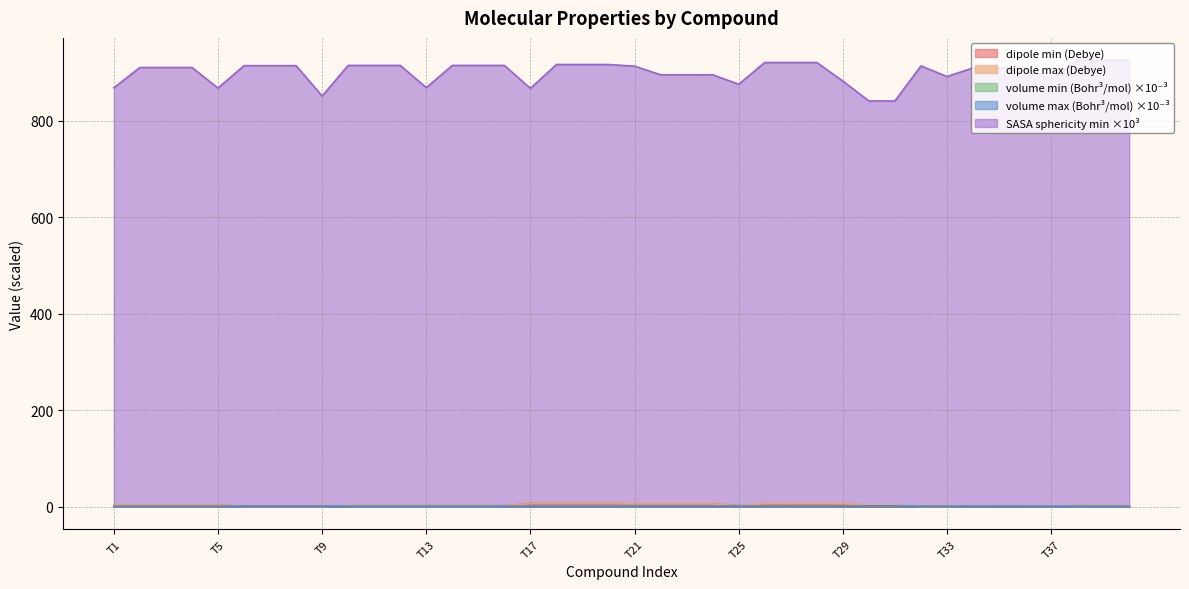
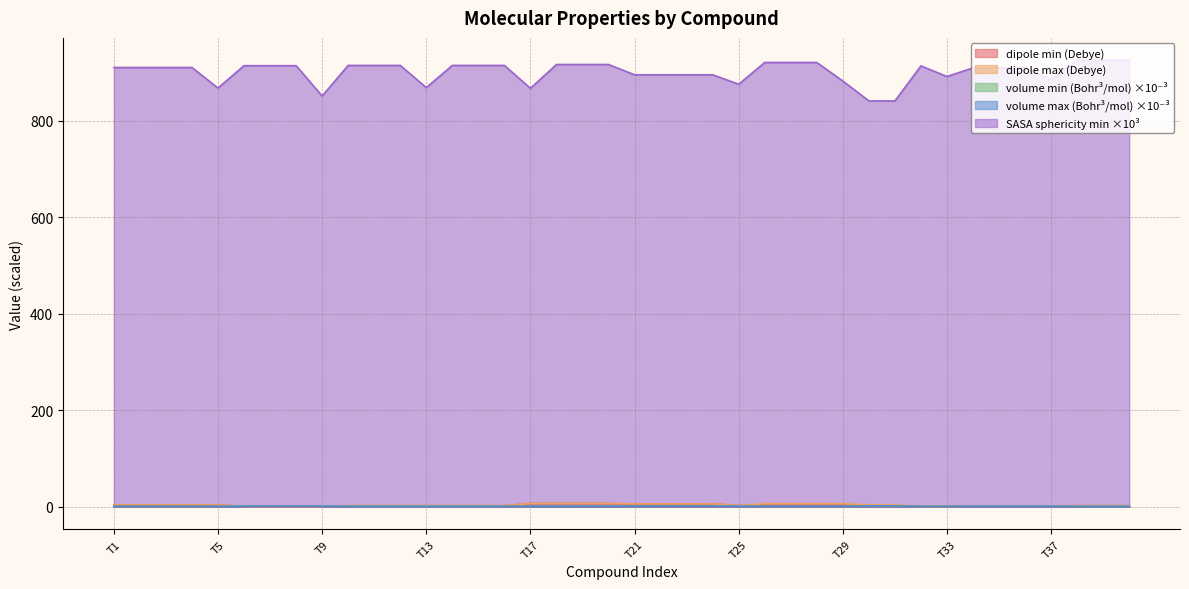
  {
    "volume max (Bohr³/mol) ×10⁻³": {
      "T17": 0
    },
    "SASA sphericity min ×10³": {
-     "T1": 870,
+     "T1": 910,
      "T5": 870,
      "T9": 850,
      "T13": 870,
      "T17": 870,
-     "T21": 910,
+     "T21": 900,
      "T25": 880,
      "T29": 880,
      "T33": 890
    }
  }
